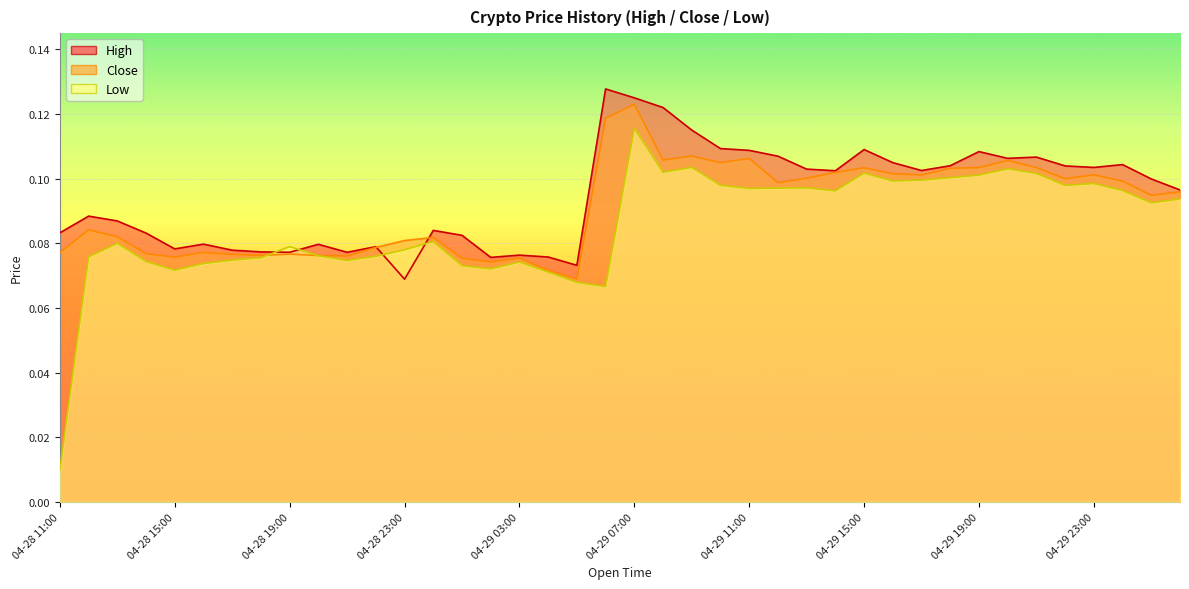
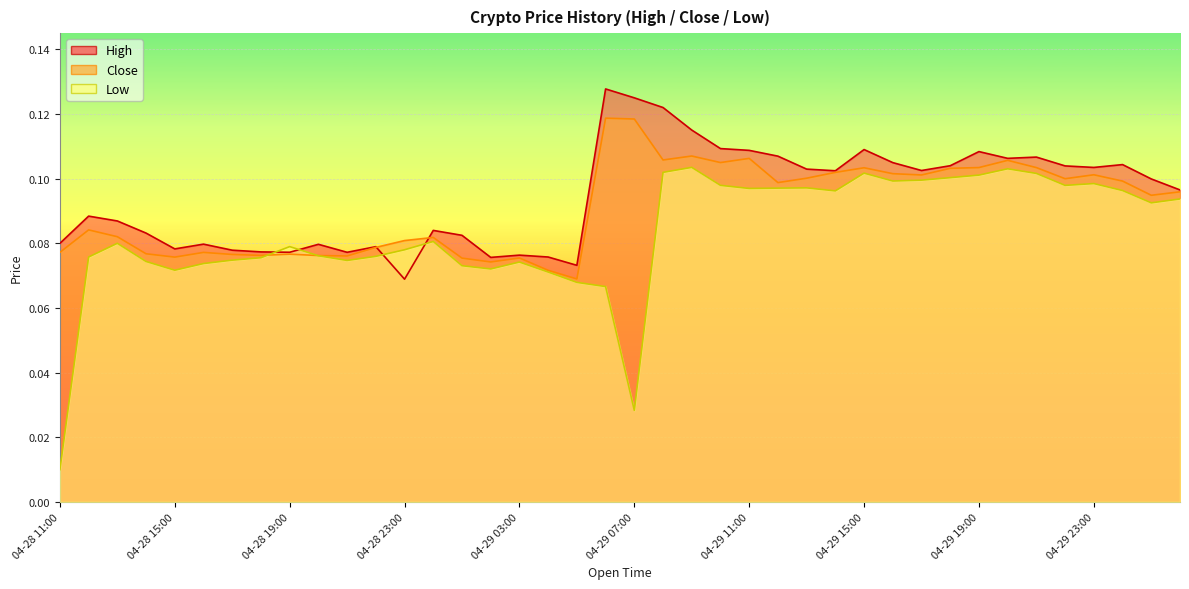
  {
    "High": {
-     "04-28 11:00": 0.083,
+     "04-28 11:00": 0.080,
      "04-28 15:00": 0.078,
      "04-28 23:00": 0.069,
      "04-29 03:00": 0.076,
      "04-29 07:00": 0.125,
      "04-29 11:00": 0.109,
      "04-29 15:00": 0.109,
      "04-29 19:00": 0.108,
      "04-29 23:00": 0.103
    },
    "Close": {
      "04-28 11:00": 0.077,
      "04-28 15:00": 0.076,
      "04-28 23:00": 0.081,
      "04-29 03:00": 0.075,
-     "04-29 07:00": 0.123,
+     "04-29 07:00": 0.118,
      "04-29 11:00": 0.106,
      "04-29 15:00": 0.103,
      "04-29 19:00": 0.103,
      "04-29 23:00": 0.101
    },
    "Low": {
      "04-28 11:00": 0.010,
      "04-28 15:00": 0.072,
      "04-28 19:00": 0.079,
      "04-28 23:00": 0.078,
      "04-29 03:00": 0.074,
-     "04-29 07:00": 0.116,
+     "04-29 07:00": 0.028,
      "04-29 11:00": 0.097,
      "04-29 15:00": 0.102,
      "04-29 19:00": 0.101,
      "04-29 23:00": 0.098
    }
  }
